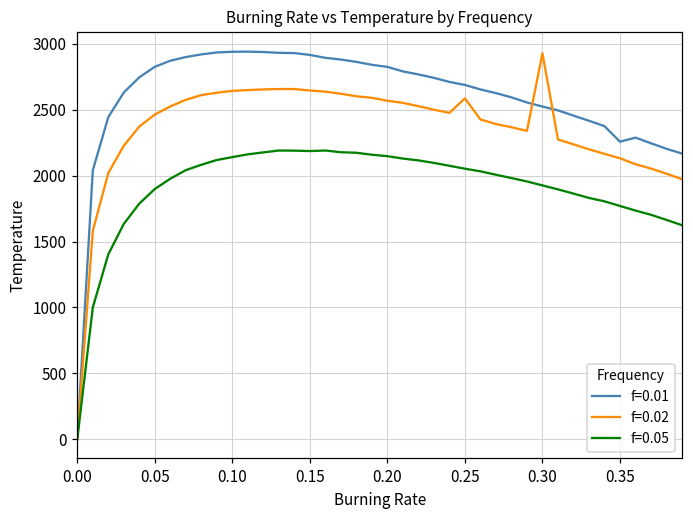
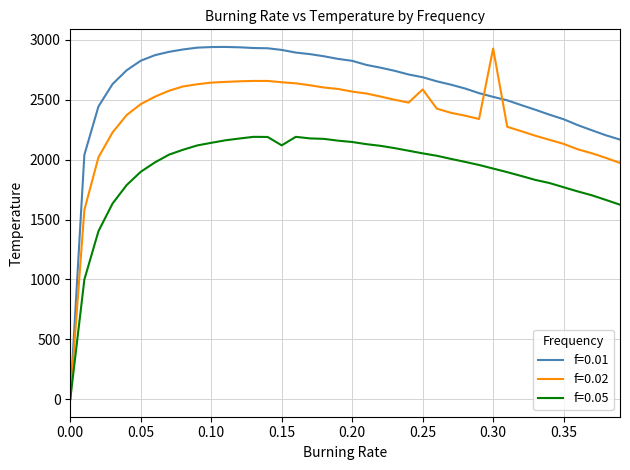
  {
    "f=0.01": {
      "0.05": 2830,
      "0.10": 2940,
      "0.15": 2920,
      "0.20": 2830,
      "0.25": 2690,
      "0.30": 2530,
-     "0.35": 2260
+     "0.35": 2340
    },
    "f=0.02": {
      "0.05": 2460,
      "0.10": 2640,
      "0.15": 2650,
      "0.20": 2570,
      "0.25": 2590,
      "0.30": 2930,
      "0.35": 2130
    },
    "f=0.05": {
      "0.05": 1900,
      "0.10": 2140,
-     "0.15": 2190,
+     "0.15": 2120,
      "0.20": 2150,
      "0.25": 2050,
      "0.30": 1930,
      "0.35": 1770
    }
  }
